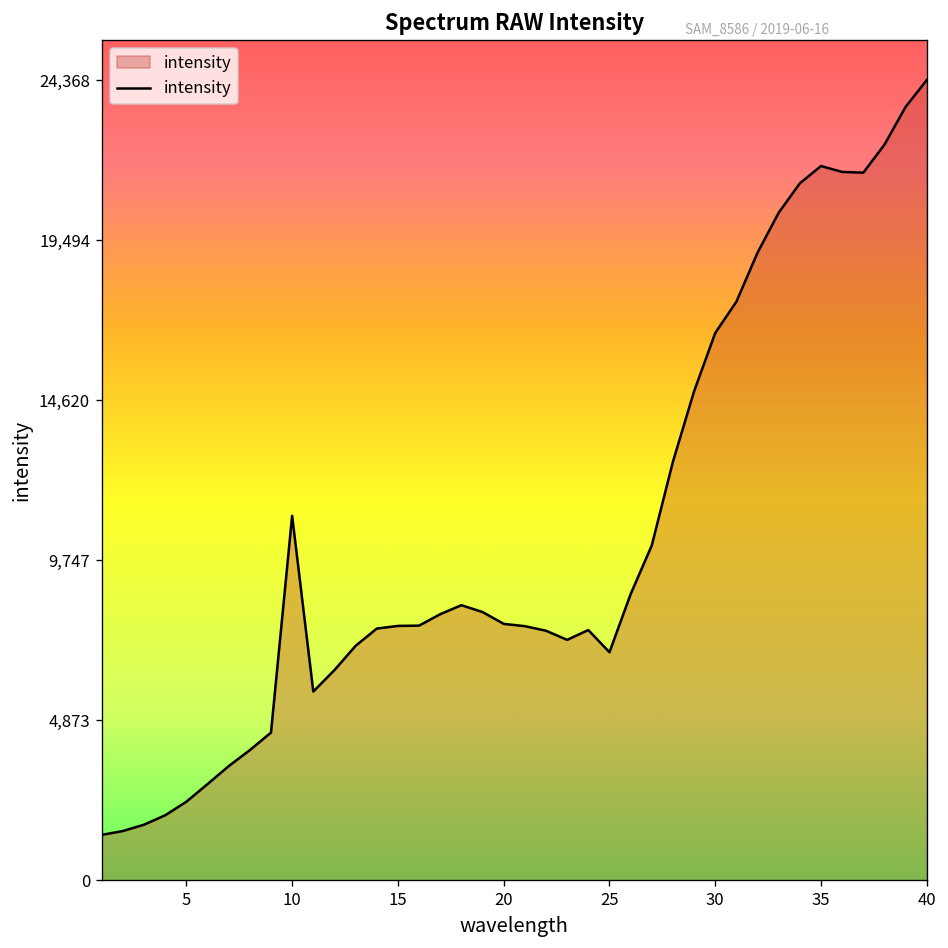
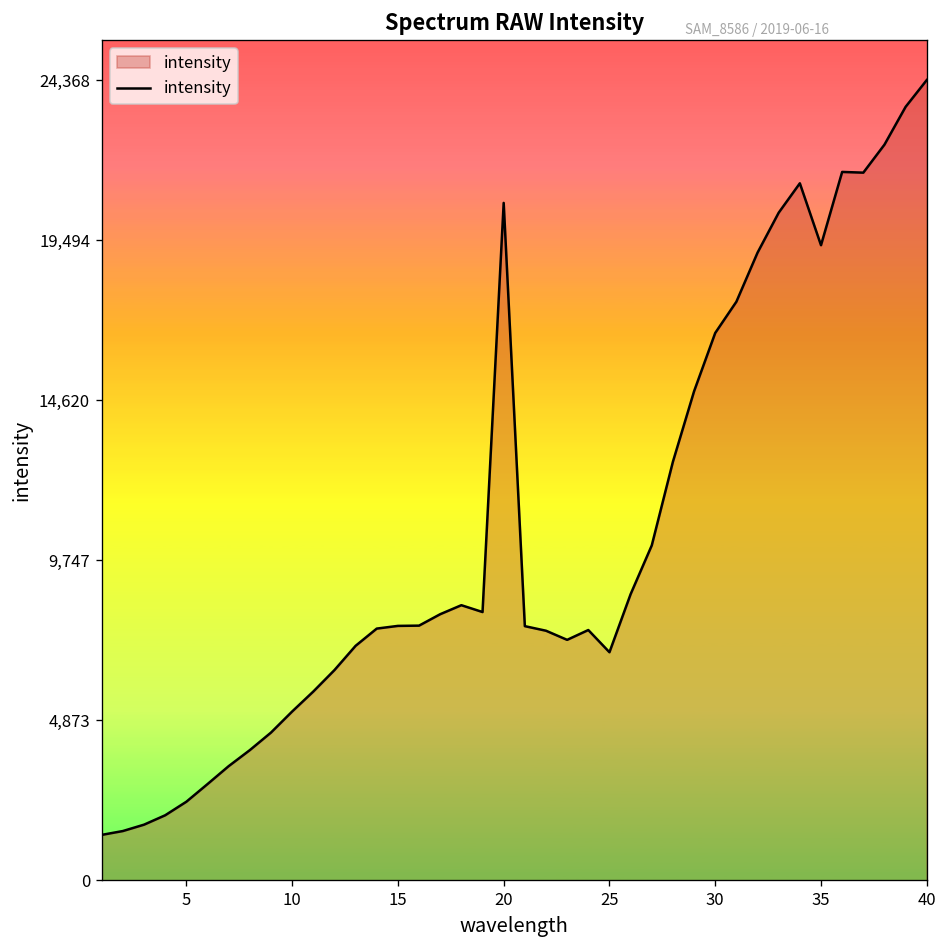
  {
    "5": "2,400",
-   "10": "11,100",
+   "10": "5,100",
    "15": "7,800",
-   "20": "7,800",
+   "20": "20,600",
    "25": "6,900",
    "30": "16,700",
-   "35": "21,800",
+   "35": "19,300",
    "40": "24,400"
  }
